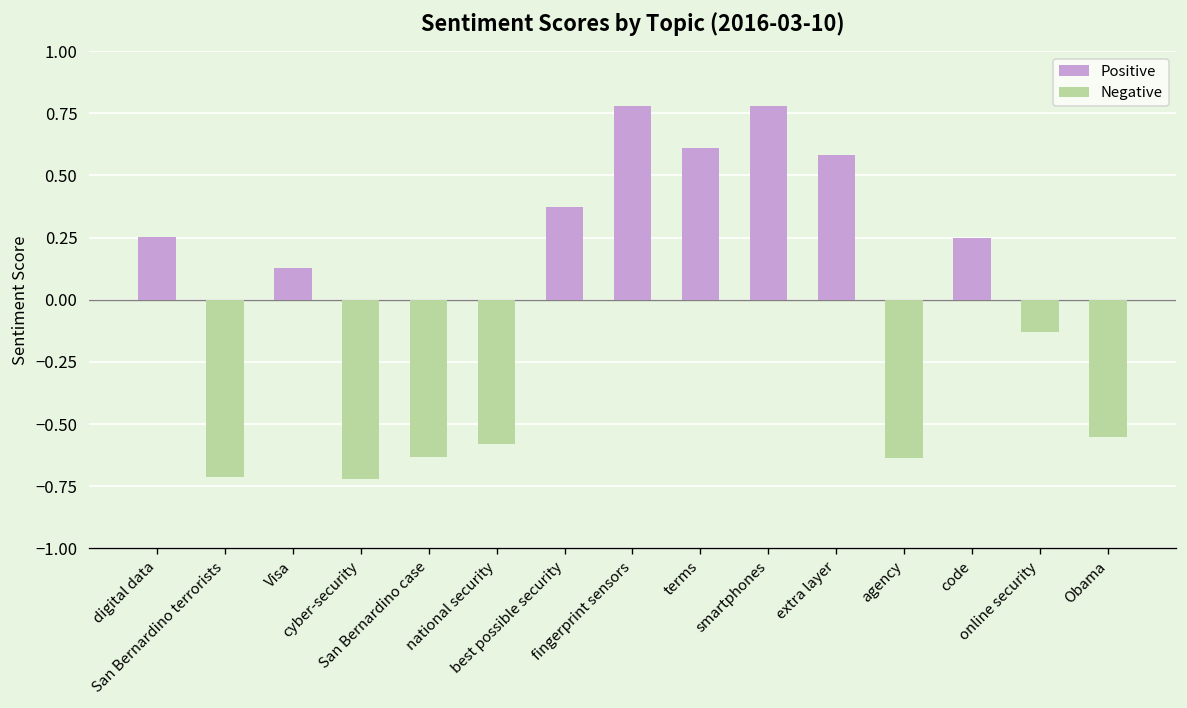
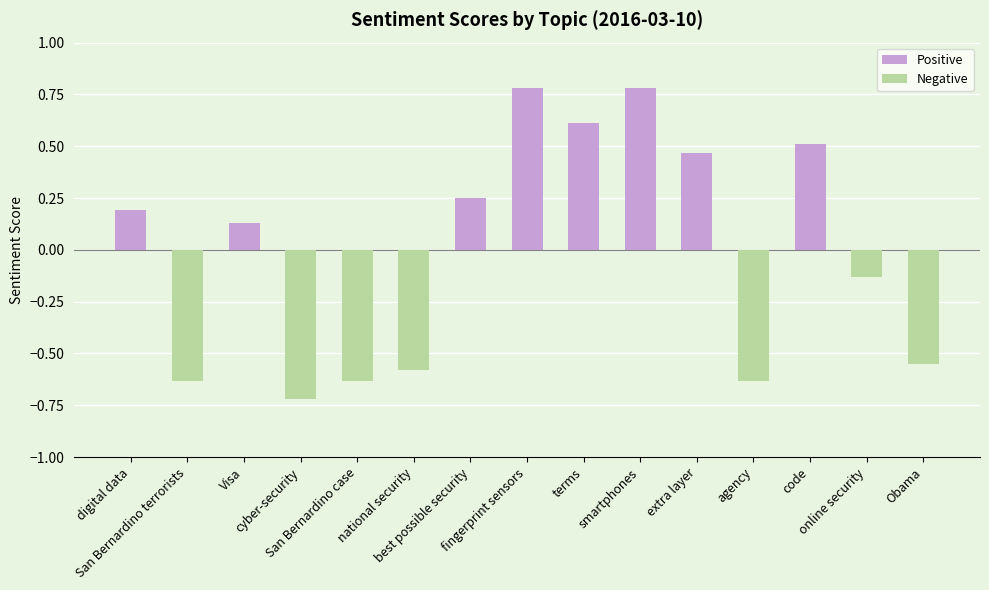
  {
    "Positive": {
-     "digital data": 0.25,
+     "digital data": 0.19,
      "Visa": 0.13,
-     "best possible security": 0.37,
+     "best possible security": 0.25,
      "fingerprint sensors": 0.78,
      "terms": 0.61,
      "smartphones": 0.78,
-     "extra layer": 0.58,
-     "code": 0.25
+     "extra layer": 0.46,
+     "code": 0.51
    },
    "Negative": {
-     "San Bernardino terrorists": -0.71,
+     "San Bernardino terrorists": -0.63,
      "cyber-security": -0.72,
      "San Bernardino case": -0.63,
      "national security": -0.58,
      "agency": -0.63,
      "online security": -0.13,
      "Obama": -0.55
    }
  }
